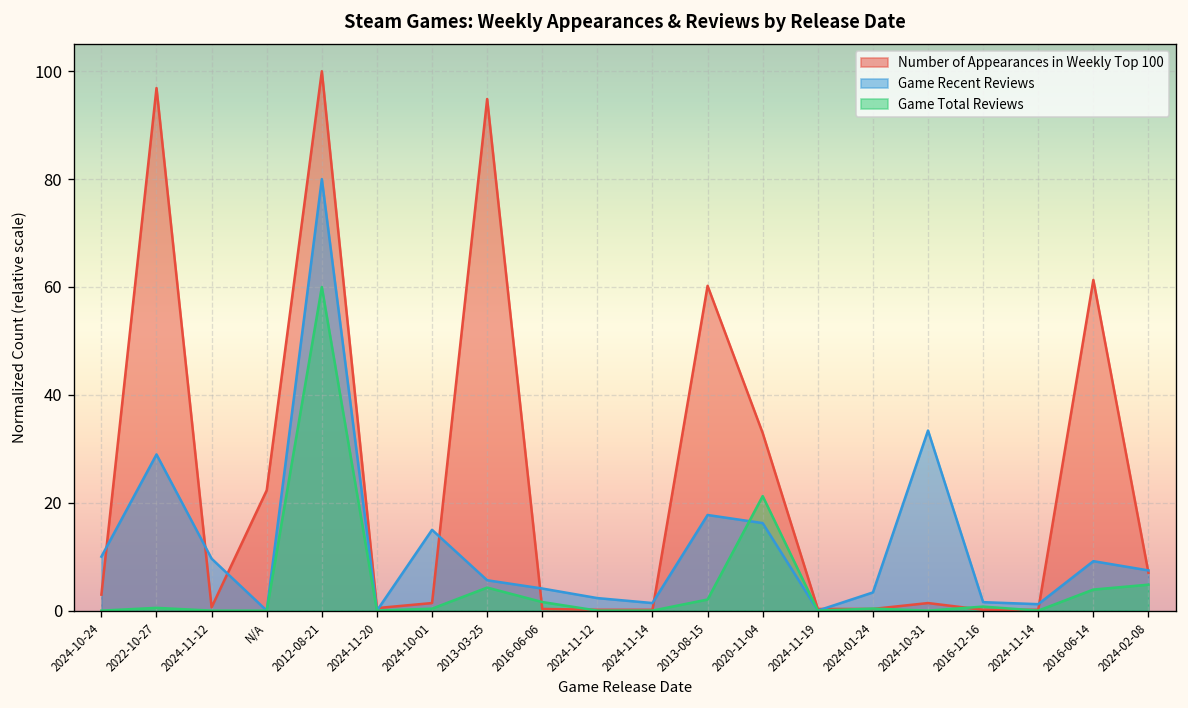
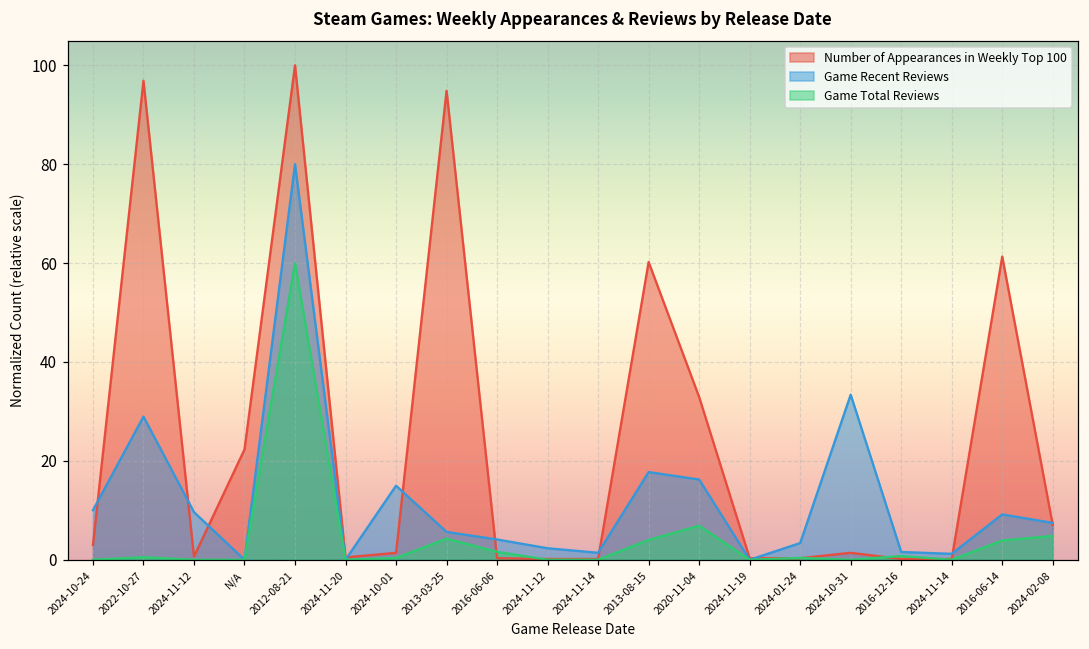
  {
    "Number of Appearances in Weekly Top 100": {
      "2024-10-24": 3,
      "2022-10-27": 97,
      "N/A": 22,
      "2012-08-21": 100,
      "2024-10-01": 1,
      "2013-03-25": 95,
      "2016-06-06": 0,
      "2013-08-15": 60,
      "2020-11-04": 33,
      "2024-10-31": 1,
      "2016-12-16": 0,
      "2016-06-14": 61
    },
    "Game Recent Reviews": {
      "2024-10-24": 10,
      "2022-10-27": 29,
      "2012-08-21": 80,
      "2024-10-01": 15,
      "2013-03-25": 6,
      "2016-06-06": 4,
      "2013-08-15": 18,
      "2020-11-04": 16,
      "2024-01-24": 3,
      "2024-10-31": 33,
      "2016-12-16": 2,
      "2016-06-14": 9
    },
    "Game Total Reviews": {
      "2024-10-24": 0,
      "2022-10-27": 1,
      "2012-08-21": 60,
      "2024-10-01": 0,
      "2013-03-25": 4,
      "2016-06-06": 2,
-     "2013-08-15": 2,
-     "2020-11-04": 21,
+     "2013-08-15": 4,
+     "2020-11-04": 7,
      "2024-10-31": 0,
      "2016-12-16": 1,
      "2016-06-14": 4,
      "2024-02-08": 5
    }
  }
